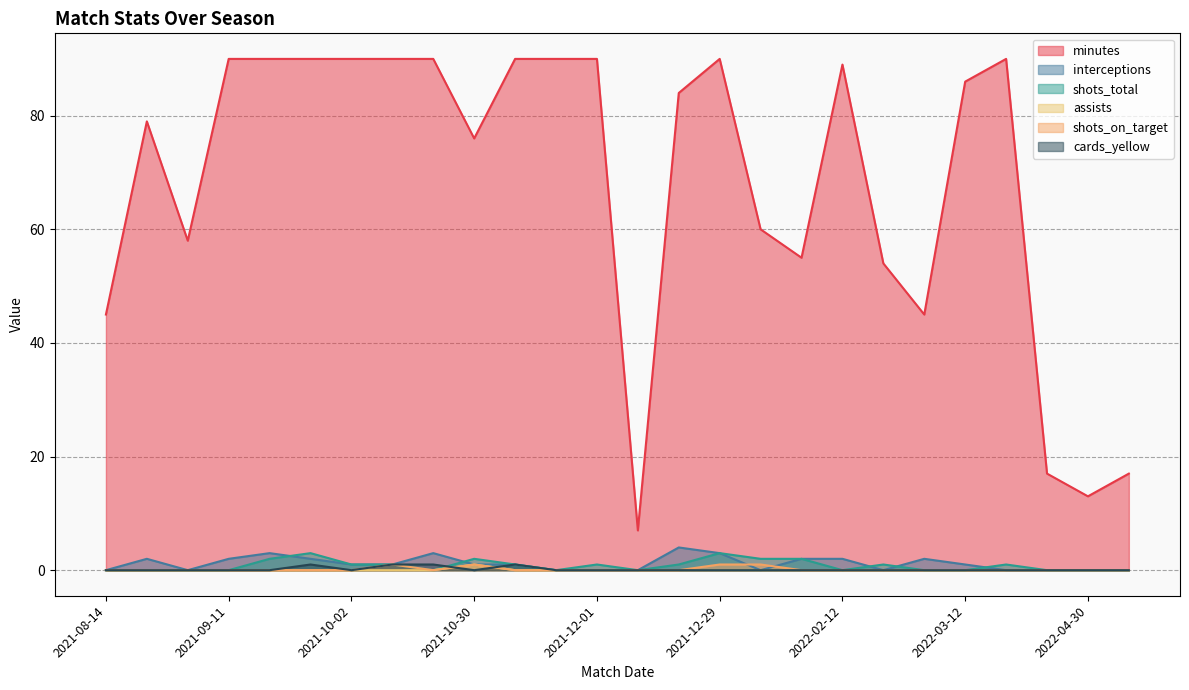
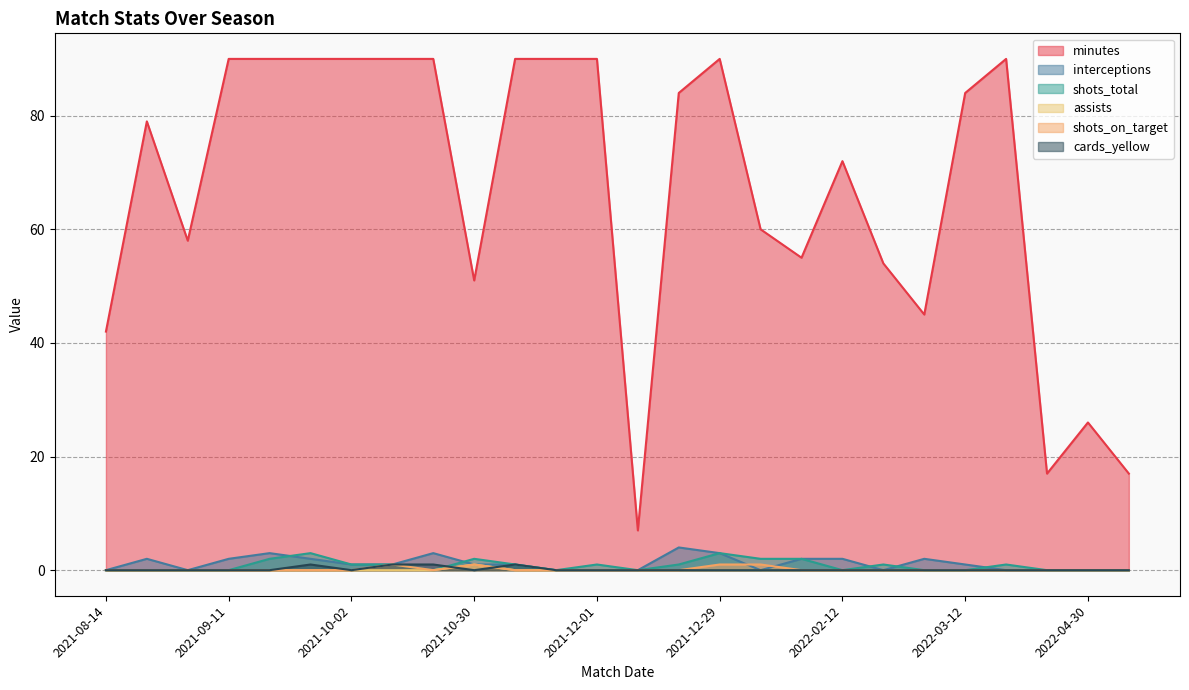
  {
    "minutes": {
-     "2021-08-14": 45,
+     "2021-08-14": 42,
      "2021-09-11": 90,
      "2021-10-02": 90,
-     "2021-10-30": 76,
+     "2021-10-30": 51,
      "2021-12-01": 90,
      "2021-12-29": 90,
-     "2022-02-12": 89,
-     "2022-03-12": 86,
-     "2022-04-30": 13
+     "2022-02-12": 72,
+     "2022-03-12": 84,
+     "2022-04-30": 26
    },
    "cards_yellow": {
      "2021-10-30": 0
    }
  }
